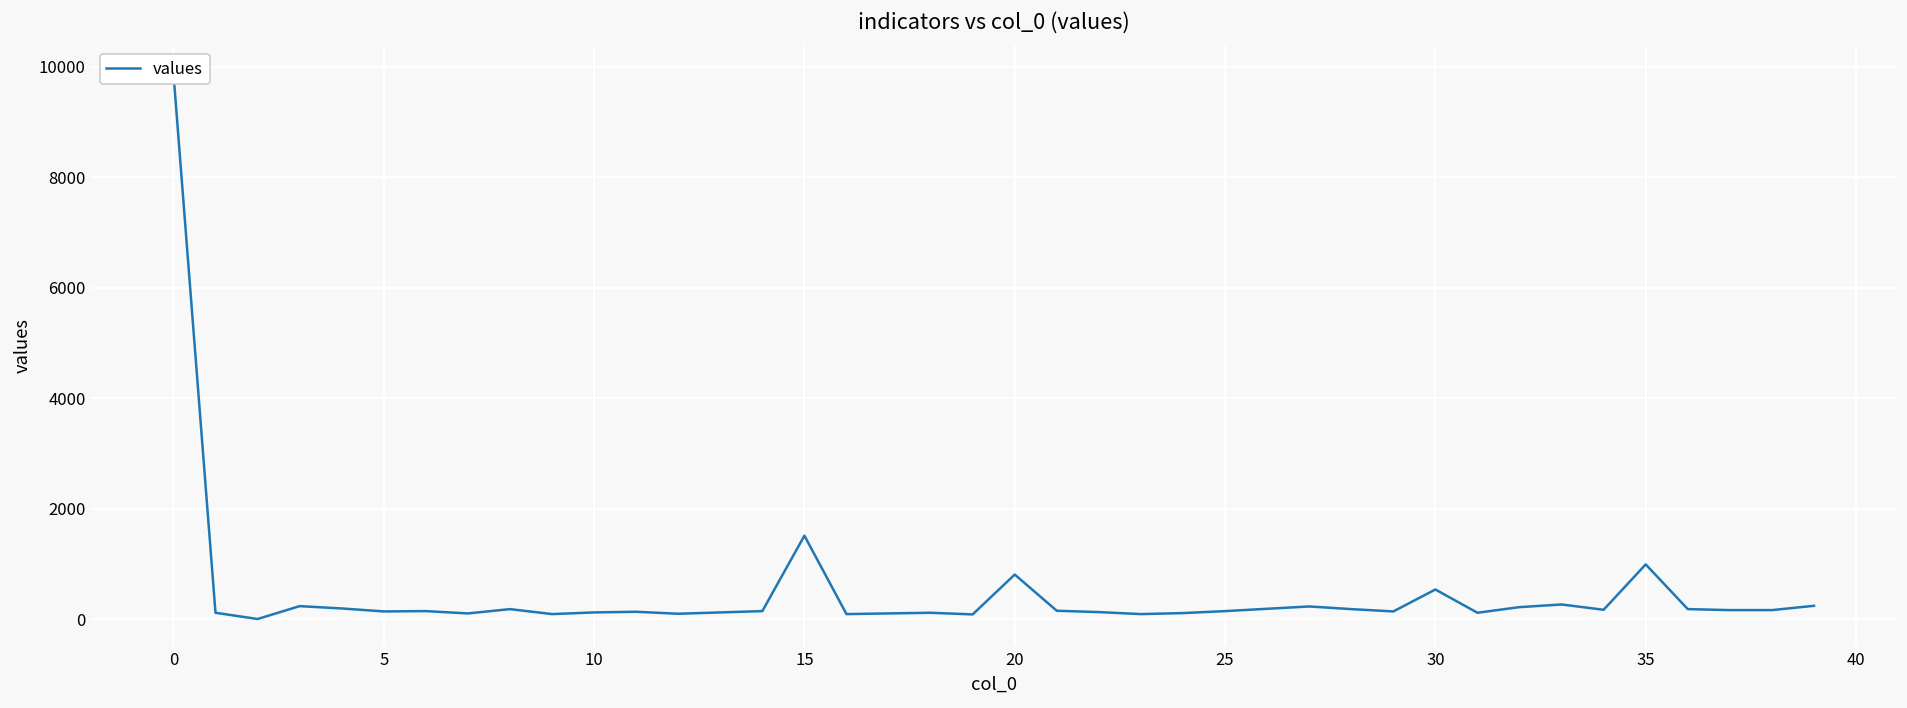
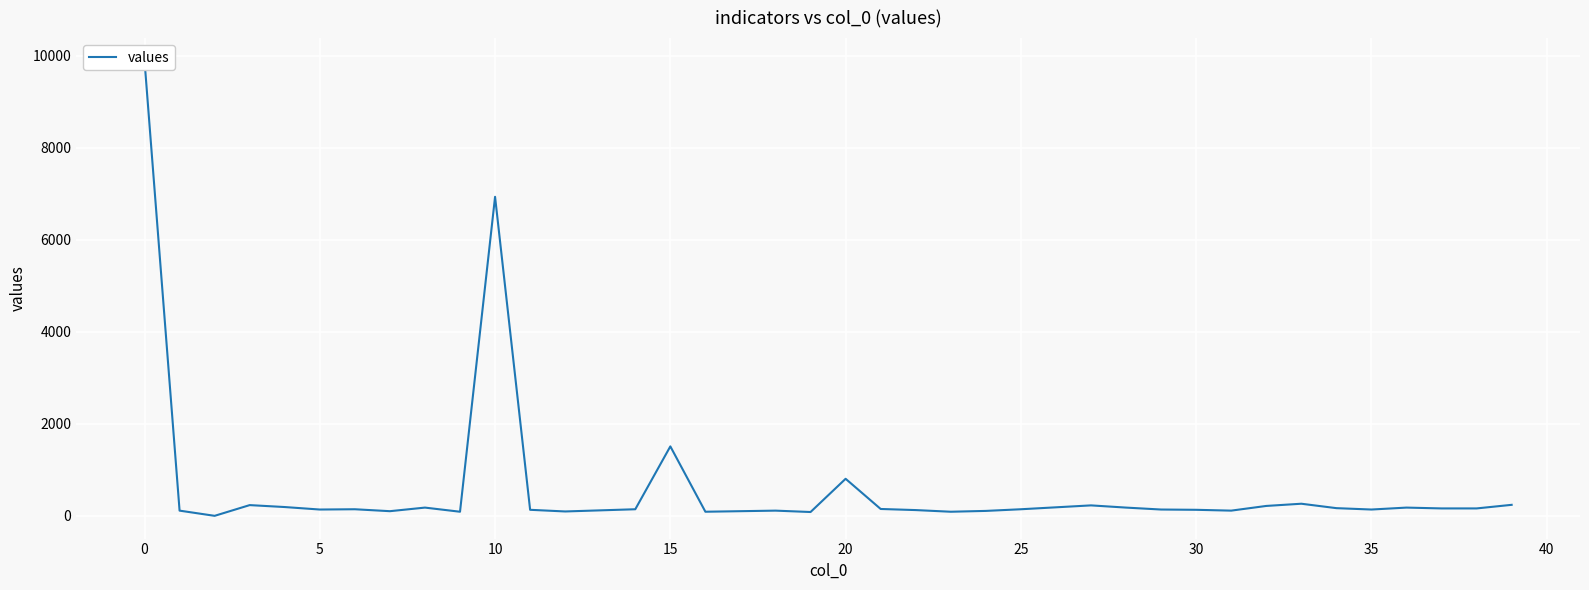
  {
    "5": 100,
-   "10": 100,
+   "10": 6900,
    "15": 1500,
    "20": 800,
    "25": 100,
-   "30": 500,
-   "35": 1000
+   "30": 100,
+   "35": 100
  }
